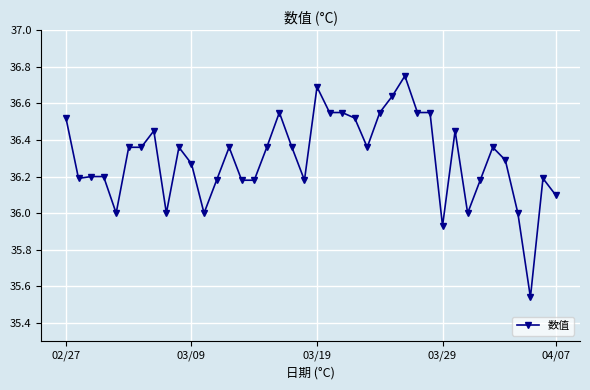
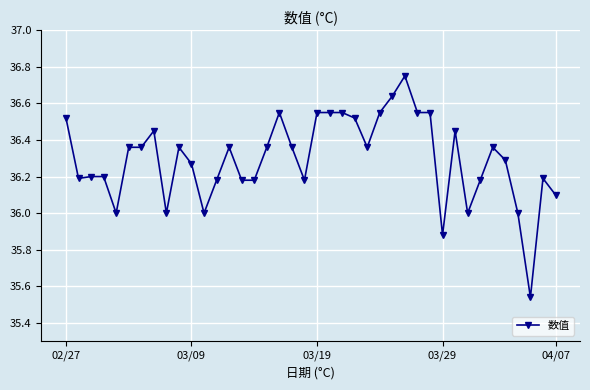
  {
    "02/27": 36.52,
    "03/09": 36.27,
-   "03/19": 36.69,
-   "03/29": 35.93,
+   "03/19": 36.55,
+   "03/29": 35.88,
    "04/07": 36.10
  }
